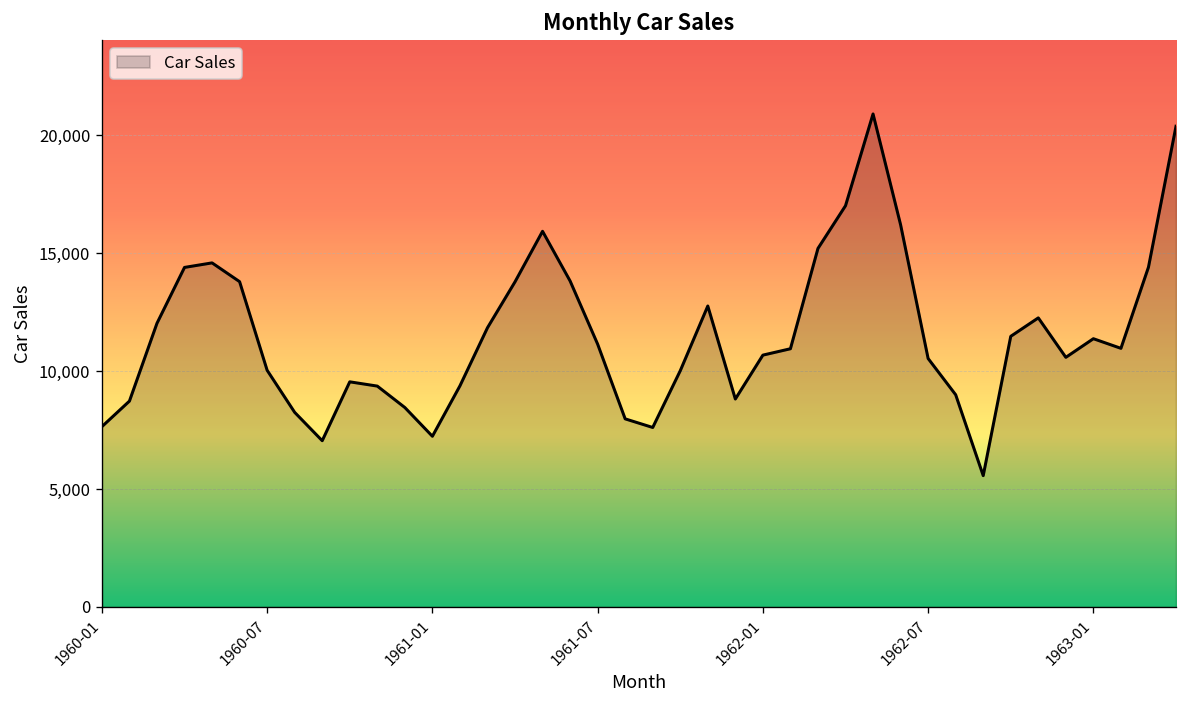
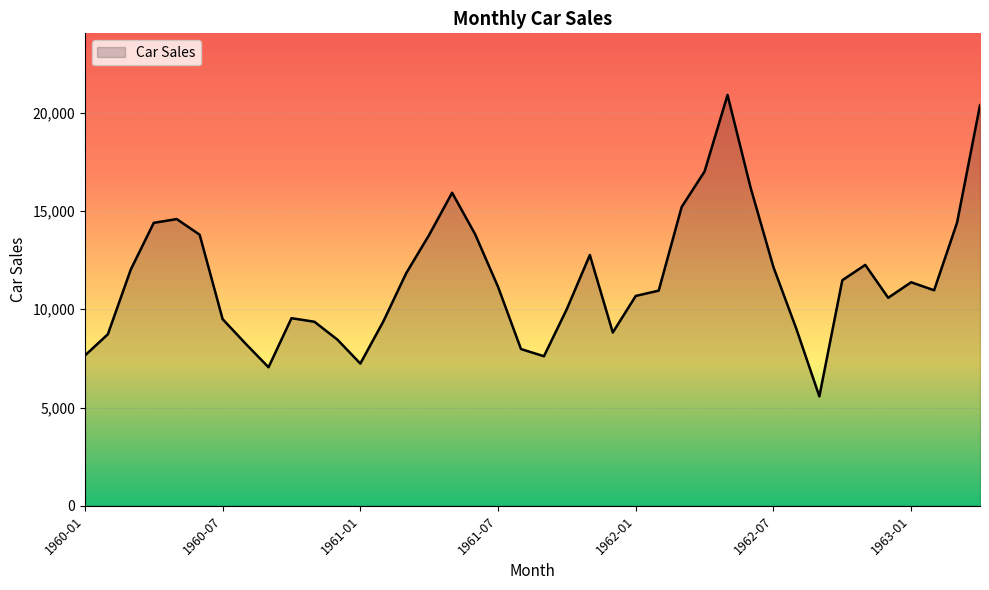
  {
    "1960-01": "7,600",
-   "1960-07": "10,000",
+   "1960-07": "9,500",
    "1961-01": "7,200",
    "1961-07": "11,100",
    "1962-01": "10,700",
-   "1962-07": "10,500",
+   "1962-07": "12,100",
    "1963-01": "11,400"
  }
